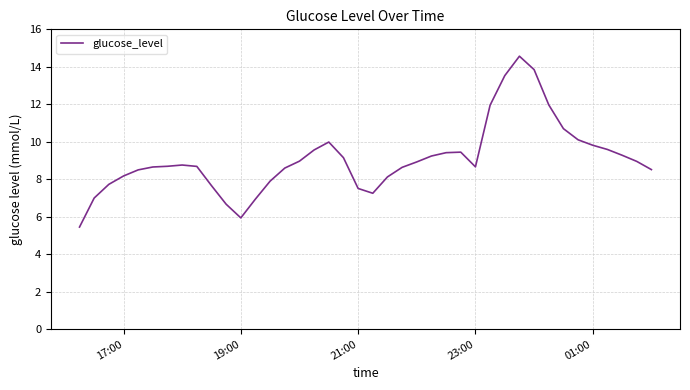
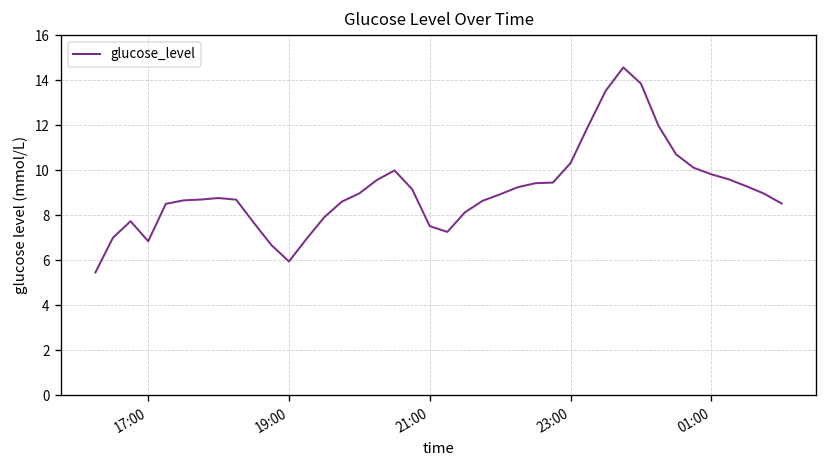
  {
-   "17:00": 8.2,
+   "17:00": 6.8,
    "19:00": 5.9,
    "21:00": 7.5,
-   "23:00": 8.7,
+   "23:00": 10.3,
    "01:00": 9.8
  }
